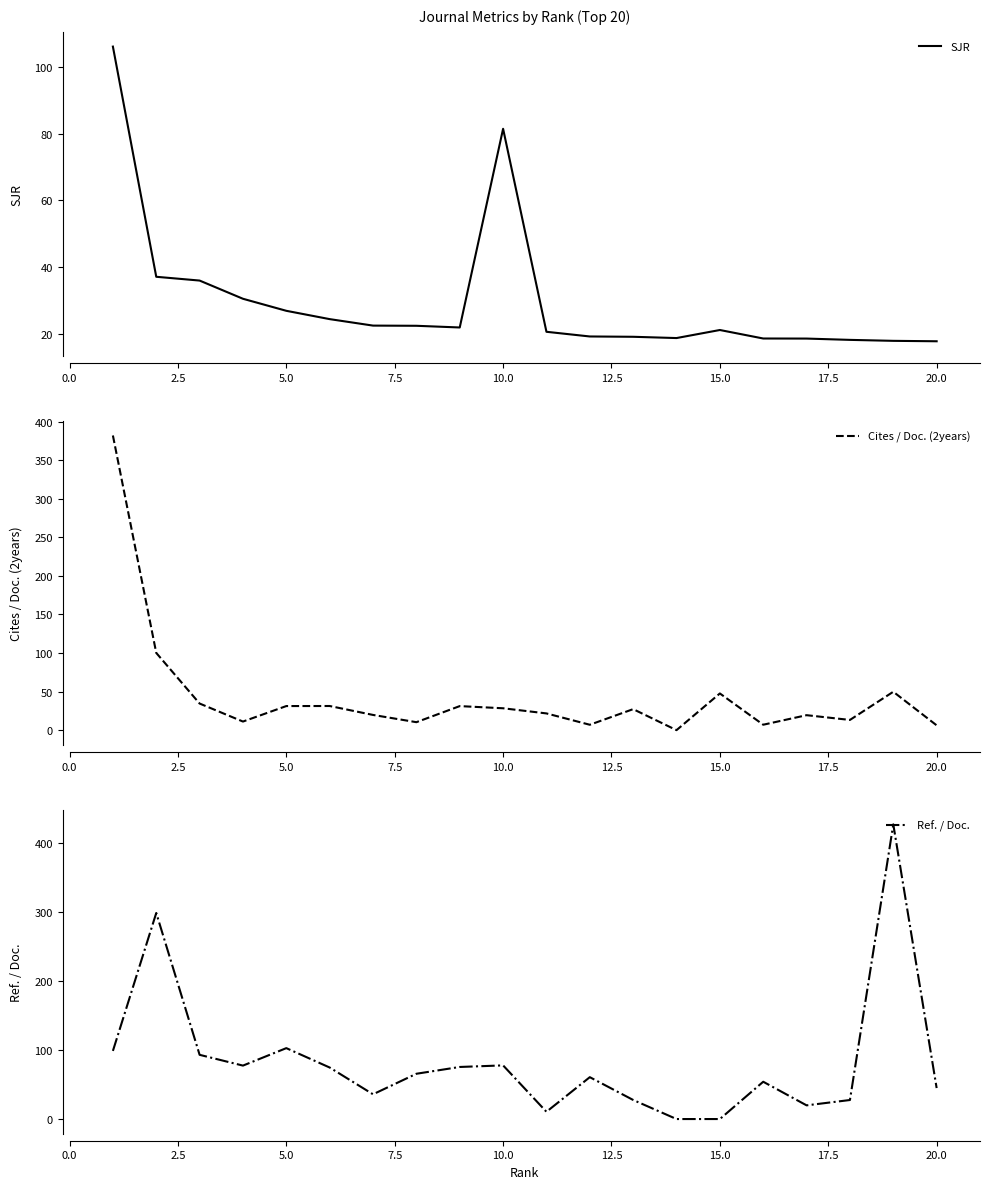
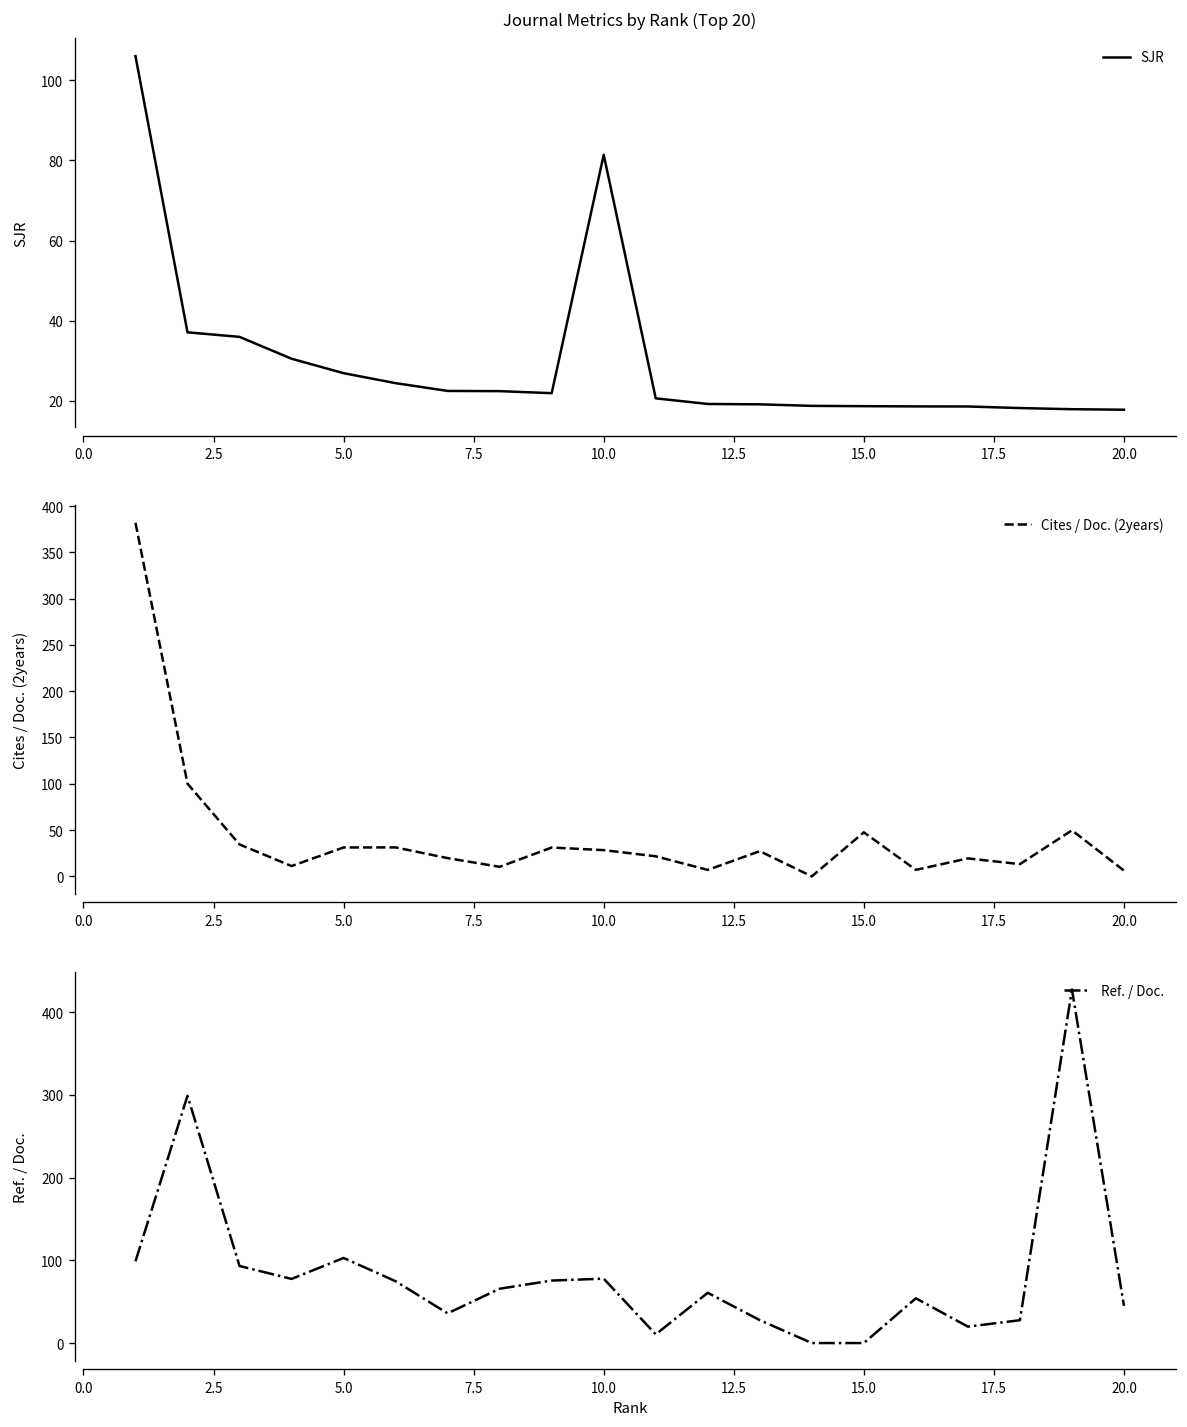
  {
    "Journal Metrics by Rank (Top 20)": {
      "5.0": 27,
      "10.0": 81,
-     "15.0": 21,
+     "15.0": 19,
      "20.0": 18
    }
  }
